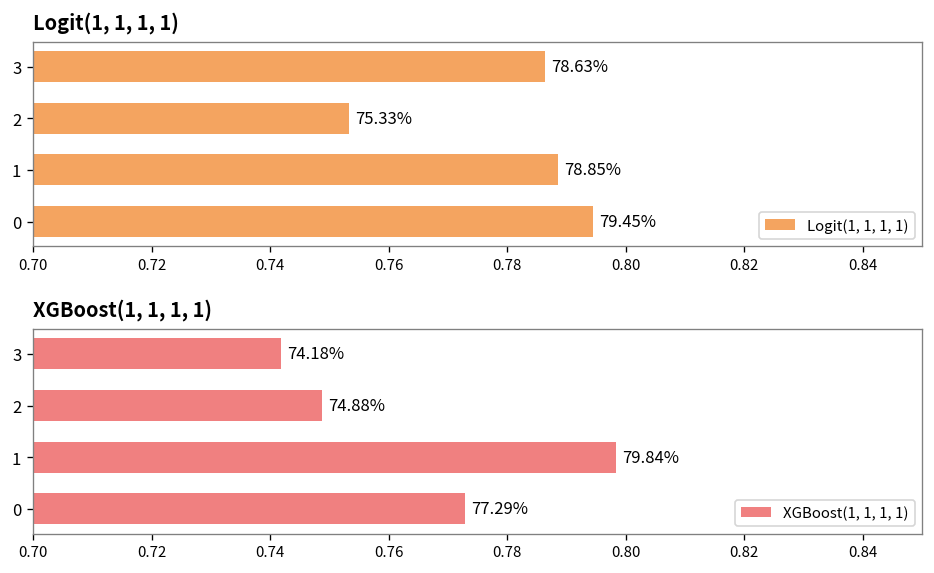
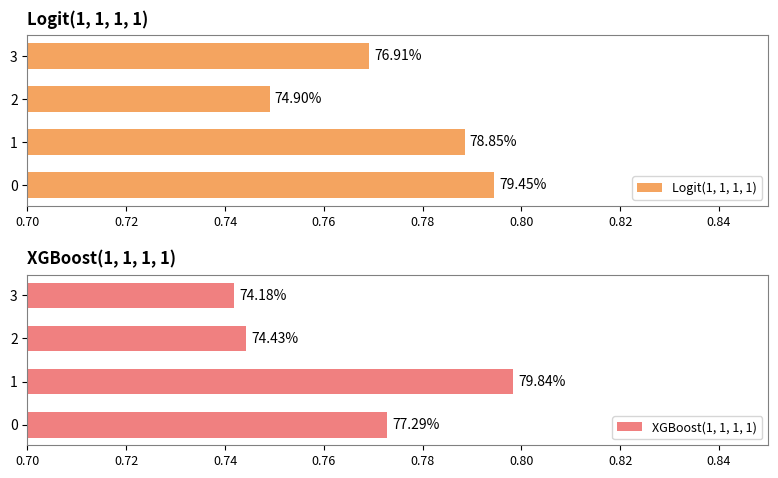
  {
    "Logit(1, 1, 1, 1)": {
-     "3": "78.63%",
-     "2": "75.33%",
+     "3": "76.91%",
+     "2": "74.90%",
      "1": "78.85%",
      "0": "79.45%"
    },
    "XGBoost(1, 1, 1, 1)": {
      "3": "74.18%",
-     "2": "74.88%",
+     "2": "74.43%",
      "1": "79.84%",
      "0": "77.29%"
    }
  }
